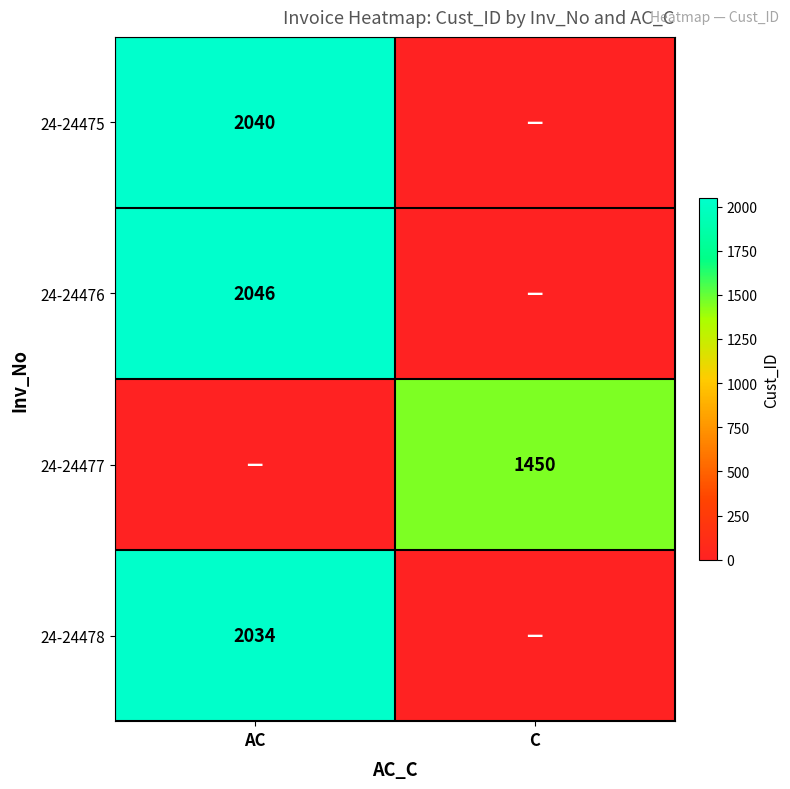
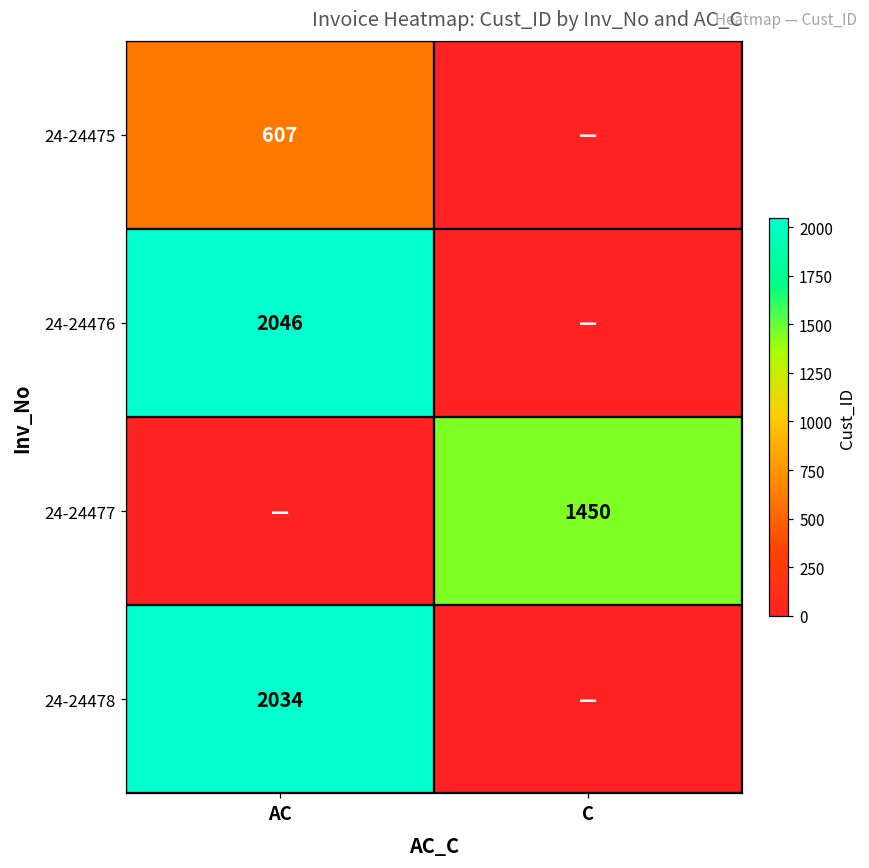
  {
    "24-24475": {
-     "AC": 2040
+     "AC": 607
    },
    "24-24476": {
      "AC": 2046
    },
    "24-24477": {
      "C": 1450
    },
    "24-24478": {
      "AC": 2034
    }
  }
